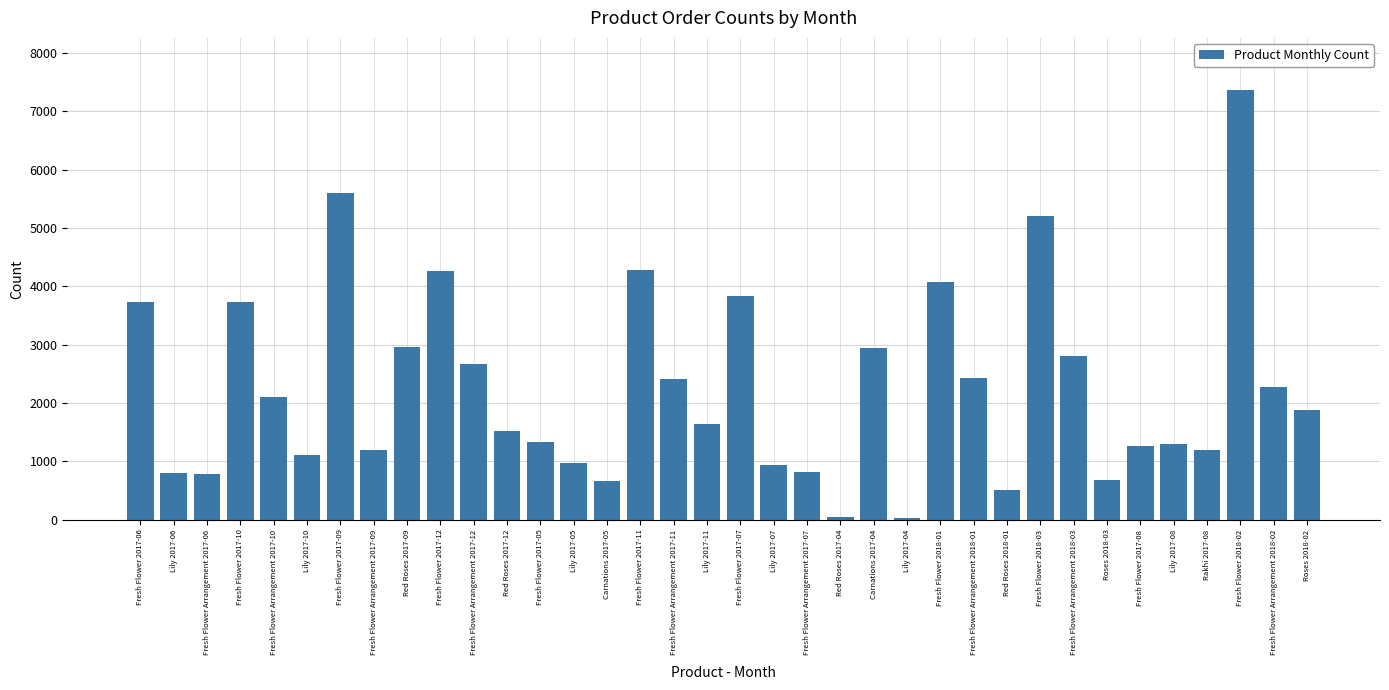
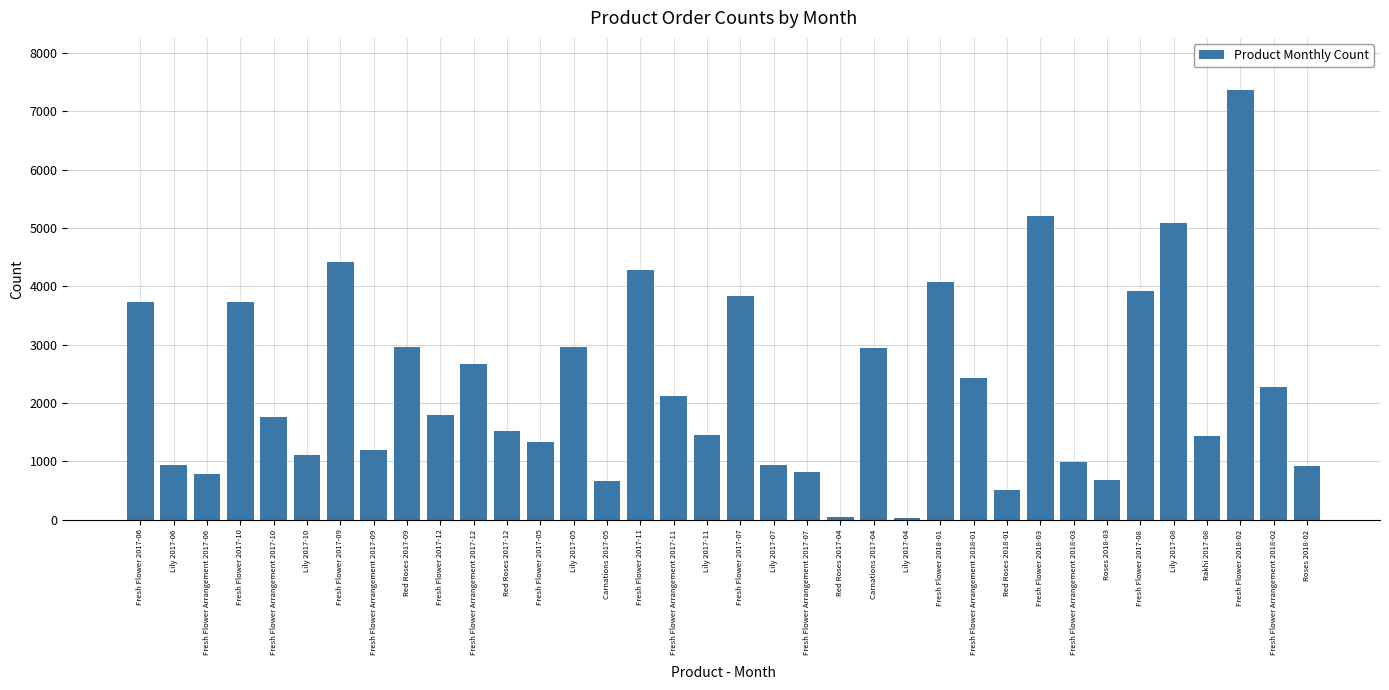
  {
    "Fresh Flower 2017-06": 3700,
-   "Lily 2017-06": 800,
+   "Lily 2017-06": 900,
    "Fresh Flower Arrangement 2017-06": 800,
    "Fresh Flower 2017-10": 3700,
-   "Fresh Flower Arrangement 2017-10": 2100,
+   "Fresh Flower Arrangement 2017-10": 1800,
    "Lily 2017-10": 1100,
-   "Fresh Flower 2017-09": 5600,
+   "Fresh Flower 2017-09": 4400,
    "Fresh Flower Arrangement 2017-09": 1200,
    "Red Roses 2017-09": 3000,
-   "Fresh Flower 2017-12": 4300,
+   "Fresh Flower 2017-12": 1800,
    "Fresh Flower Arrangement 2017-12": 2700,
    "Red Roses 2017-12": 1500,
    "Fresh Flower 2017-05": 1300,
-   "Lily 2017-05": 1000,
+   "Lily 2017-05": 3000,
    "Carnations 2017-05": 700,
    "Fresh Flower 2017-11": 4300,
-   "Fresh Flower Arrangement 2017-11": 2400,
-   "Lily 2017-11": 1600,
+   "Fresh Flower Arrangement 2017-11": 2100,
+   "Lily 2017-11": 1400,
    "Fresh Flower 2017-07": 3800,
    "Lily 2017-07": 900,
    "Fresh Flower Arrangement 2017-07": 800,
    "Red Roses 2017-04": 0,
    "Carnations 2017-04": 3000,
    "Fresh Flower 2018-01": 4100,
    "Fresh Flower Arrangement 2018-01": 2400,
    "Red Roses 2018-01": 500,
    "Fresh Flower 2018-03": 5200,
-   "Fresh Flower Arrangement 2018-03": 2800,
+   "Fresh Flower Arrangement 2018-03": 1000,
    "Roses 2018-03": 700,
-   "Fresh Flower 2017-08": 1300,
-   "Lily 2017-08": 1300,
-   "Rakhi 2017-08": 1200,
+   "Fresh Flower 2017-08": 3900,
+   "Lily 2017-08": 5100,
+   "Rakhi 2017-08": 1400,
    "Fresh Flower 2018-02": 7400,
    "Fresh Flower Arrangement 2018-02": 2300,
-   "Roses 2018-02": 1900
+   "Roses 2018-02": 900
  }
